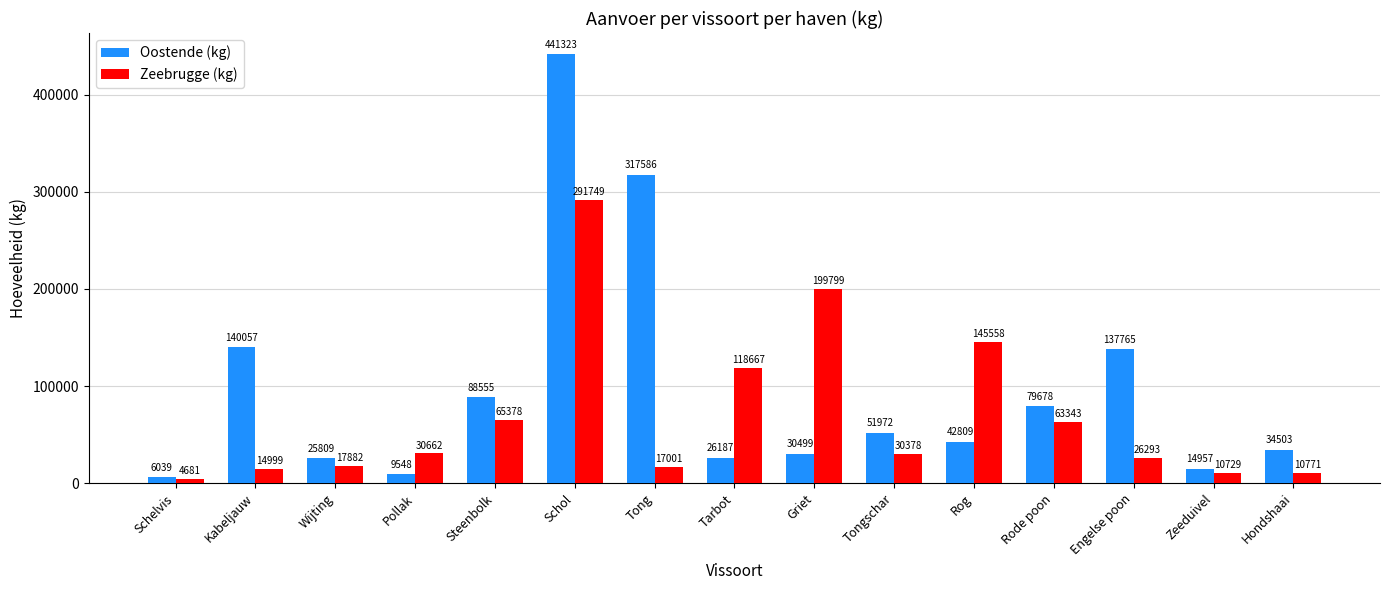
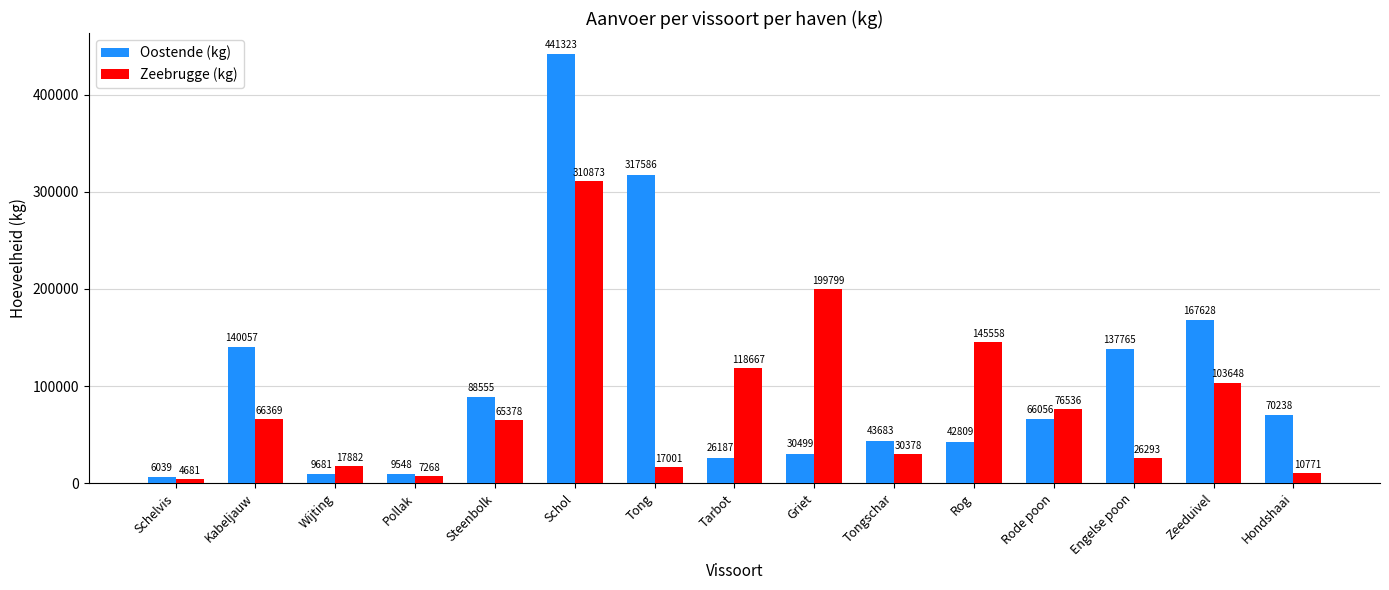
  {
    "Oostende (kg)": {
      "Schelvis": 6039,
      "Kabeljauw": 140057,
-     "Wijting": 25809,
+     "Wijting": 9681,
      "Pollak": 9548,
      "Steenbolk": 88555,
      "Schol": 441323,
      "Tong": 317586,
      "Tarbot": 26187,
      "Griet": 30499,
-     "Tongschar": 51972,
+     "Tongschar": 43683,
      "Rog": 42809,
-     "Rode poon": 79678,
+     "Rode poon": 66056,
      "Engelse poon": 137765,
-     "Zeeduivel": 14957,
-     "Hondshaai": 34503
+     "Zeeduivel": 167628,
+     "Hondshaai": 70238
    },
    "Zeebrugge (kg)": {
      "Schelvis": 4681,
-     "Kabeljauw": 14999,
+     "Kabeljauw": 66369,
      "Wijting": 17882,
-     "Pollak": 30662,
+     "Pollak": 7268,
      "Steenbolk": 65378,
-     "Schol": 291749,
+     "Schol": 310873,
      "Tong": 17001,
      "Tarbot": 118667,
      "Griet": 199799,
      "Tongschar": 30378,
      "Rog": 145558,
-     "Rode poon": 63343,
+     "Rode poon": 76536,
      "Engelse poon": 26293,
-     "Zeeduivel": 10729,
+     "Zeeduivel": 103648,
      "Hondshaai": 10771
    }
  }
